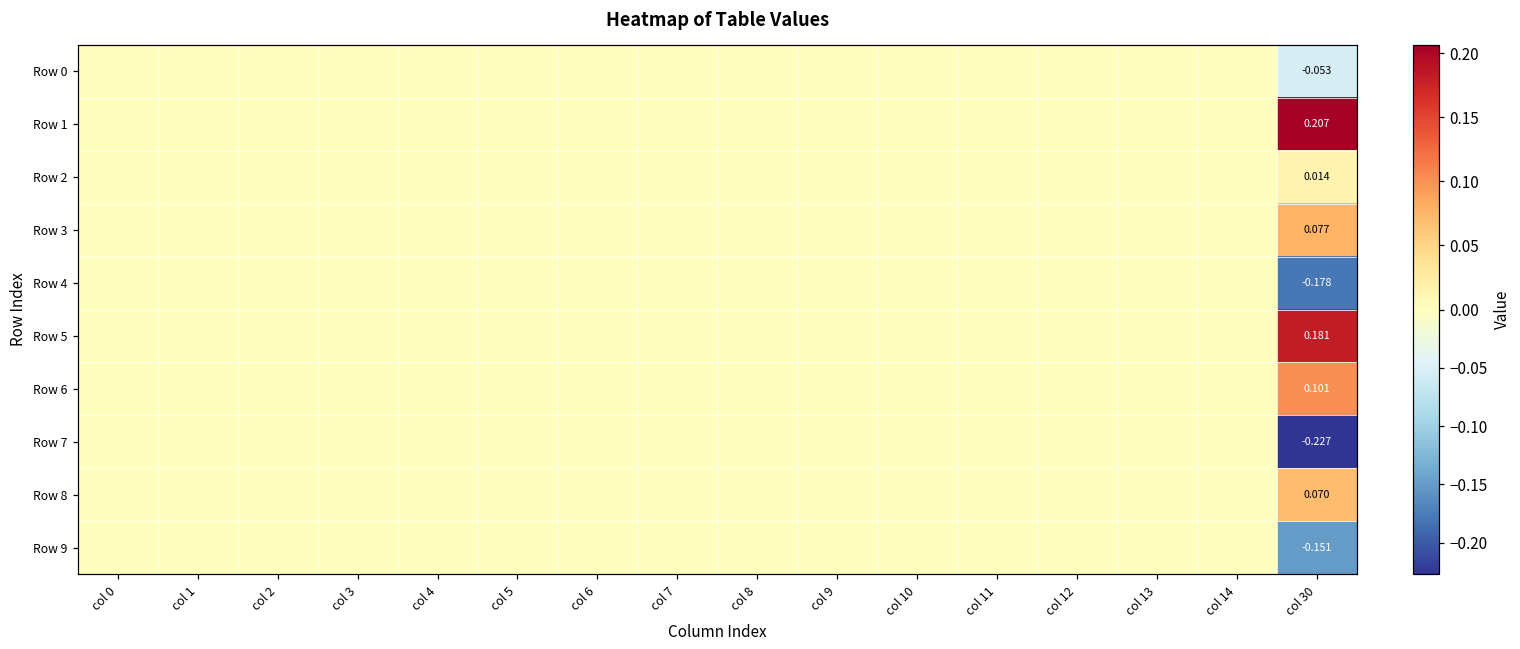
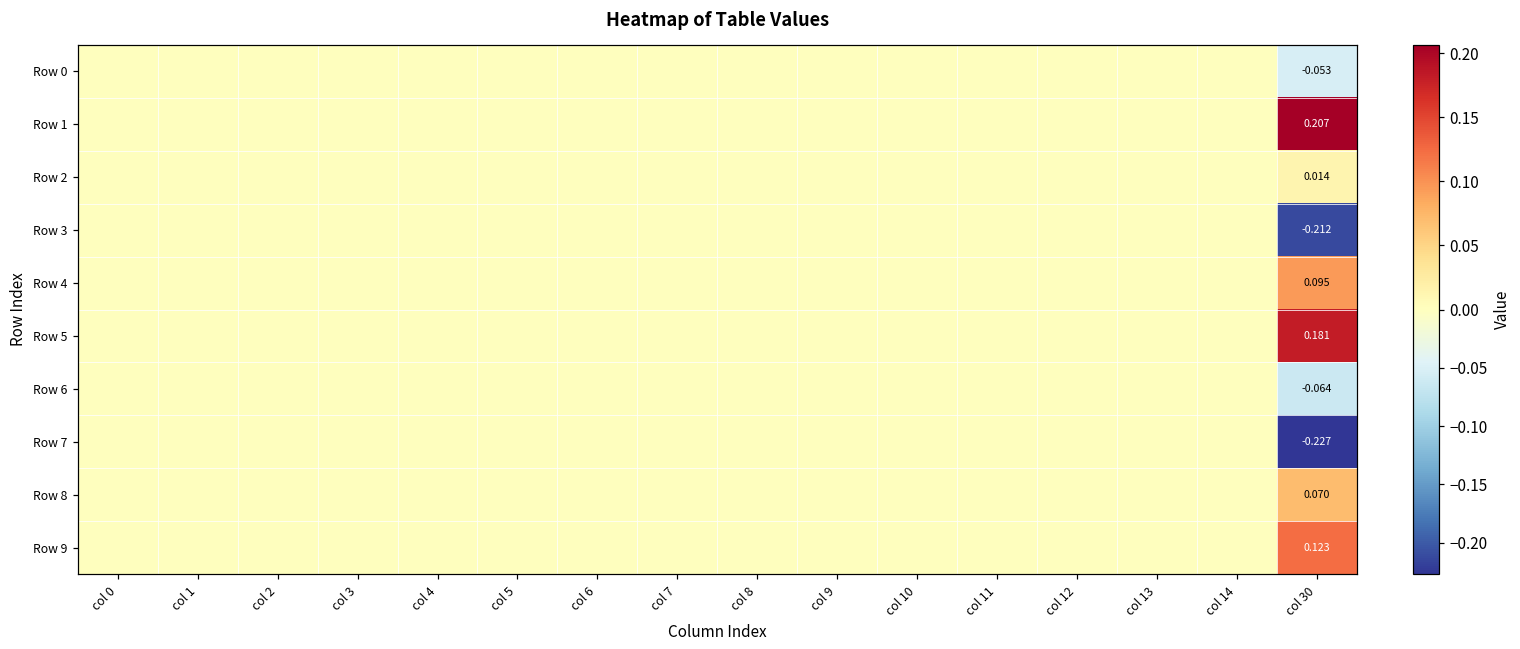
  {
    "Row 0": {
      "col 30": -0.053
    },
    "Row 1": {
      "col 30": 0.207
    },
    "Row 2": {
      "col 30": 0.014
    },
    "Row 3": {
-     "col 30": 0.077
+     "col 30": -0.212
    },
    "Row 4": {
-     "col 30": -0.178
+     "col 30": 0.095
    },
    "Row 5": {
      "col 30": 0.181
    },
    "Row 6": {
-     "col 30": 0.101
+     "col 30": -0.064
    },
    "Row 7": {
      "col 30": -0.227
    },
    "Row 8": {
      "col 30": 0.070
    },
    "Row 9": {
-     "col 30": -0.151
+     "col 30": 0.123
    }
  }
